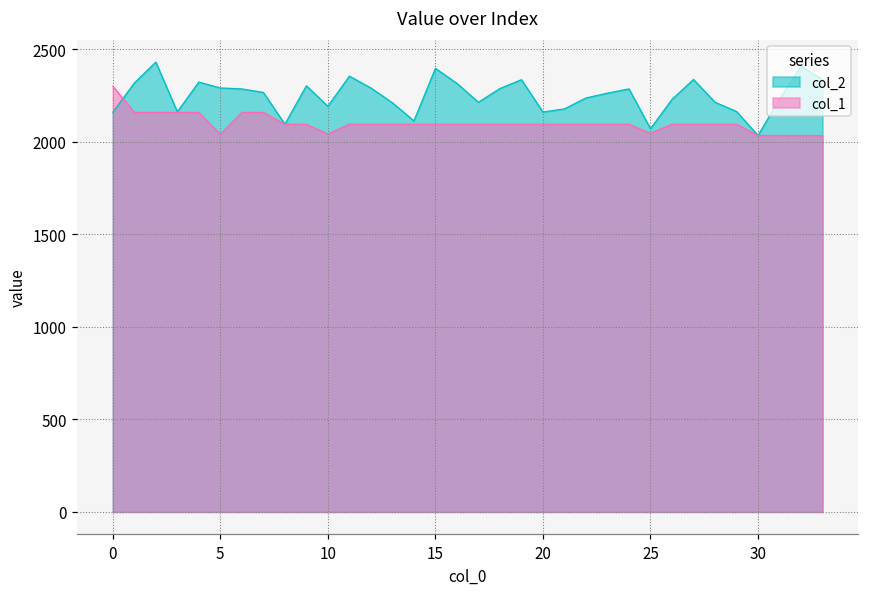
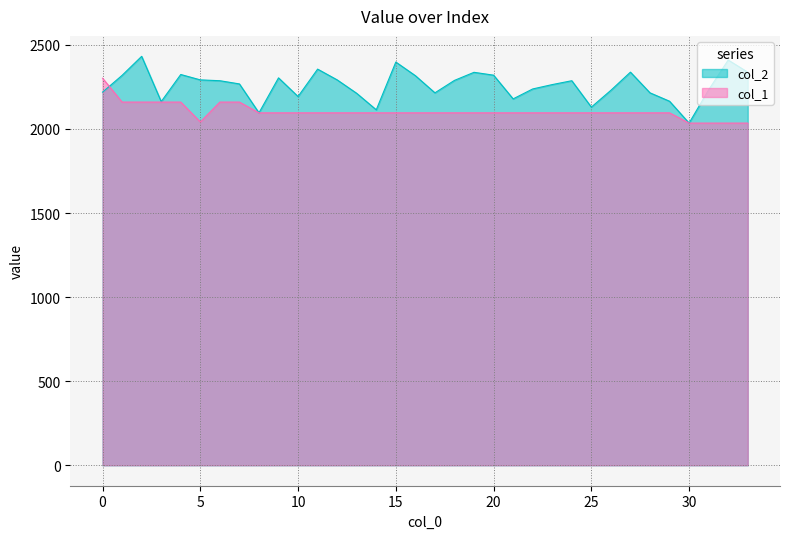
  {
    "col_2": {
-     "0": 2160,
+     "0": 2220,
      "5": 2290,
      "10": 2190,
      "15": 2400,
-     "20": 2160,
-     "25": 2070
+     "20": 2320,
+     "25": 2130
    },
    "col_1": {
      "0": 2300,
      "5": 2040,
-     "10": 2040,
+     "10": 2100,
      "15": 2100,
      "20": 2100,
-     "25": 2050
+     "25": 2100
    }
  }
